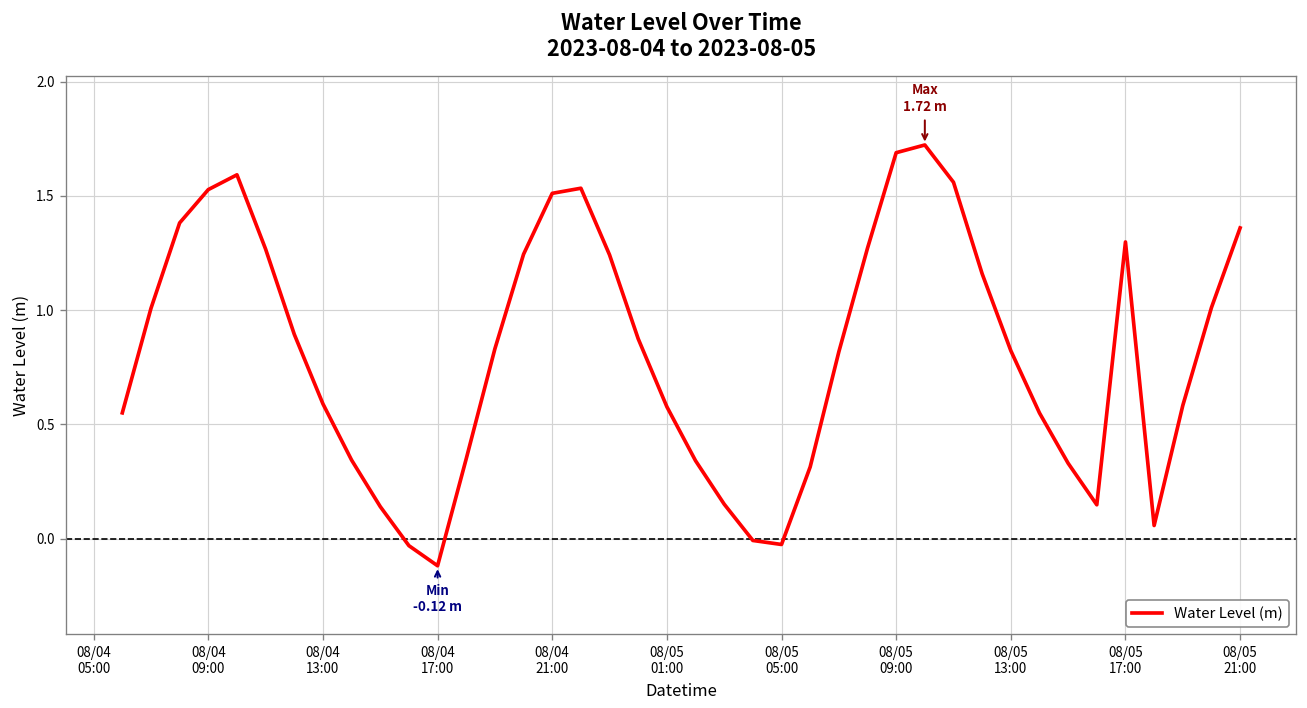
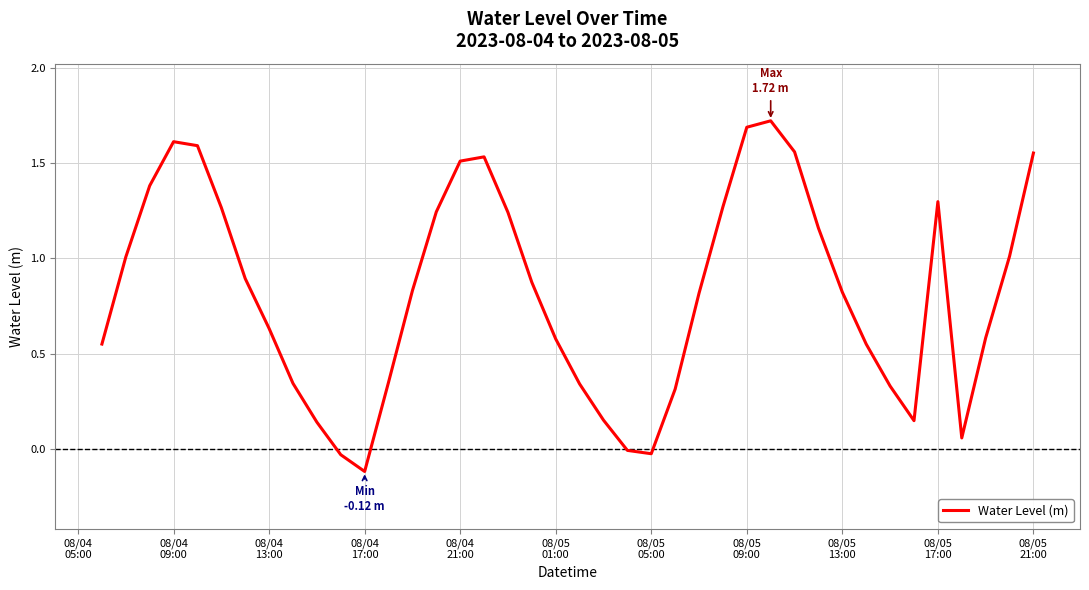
  {
-   "08/04 09:00": 1.53,
-   "08/04 13:00": 0.59,
+   "08/04 09:00": 1.61,
+   "08/04 13:00": 0.63,
    "08/04 21:00": 1.51,
    "08/05 01:00": 0.58,
    "08/05 05:00": -0.03,
    "08/05 09:00": 1.69,
    "08/05 13:00": 0.82,
    "08/05 17:00": 1.30,
-   "08/05 21:00": 1.36
+   "08/05 21:00": 1.55
  }
